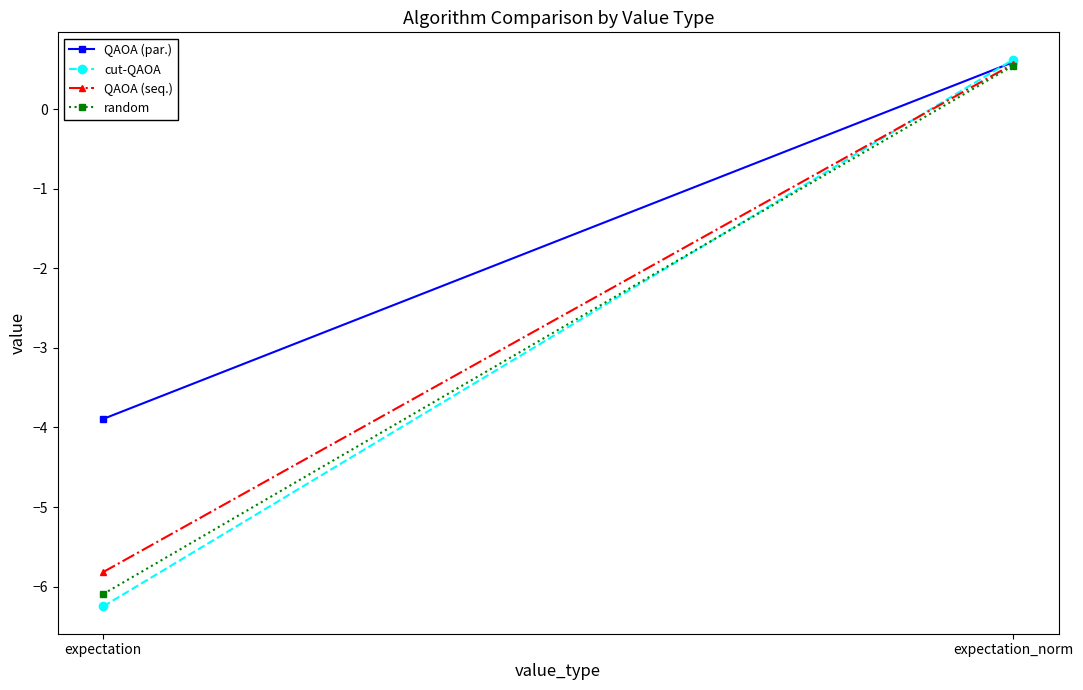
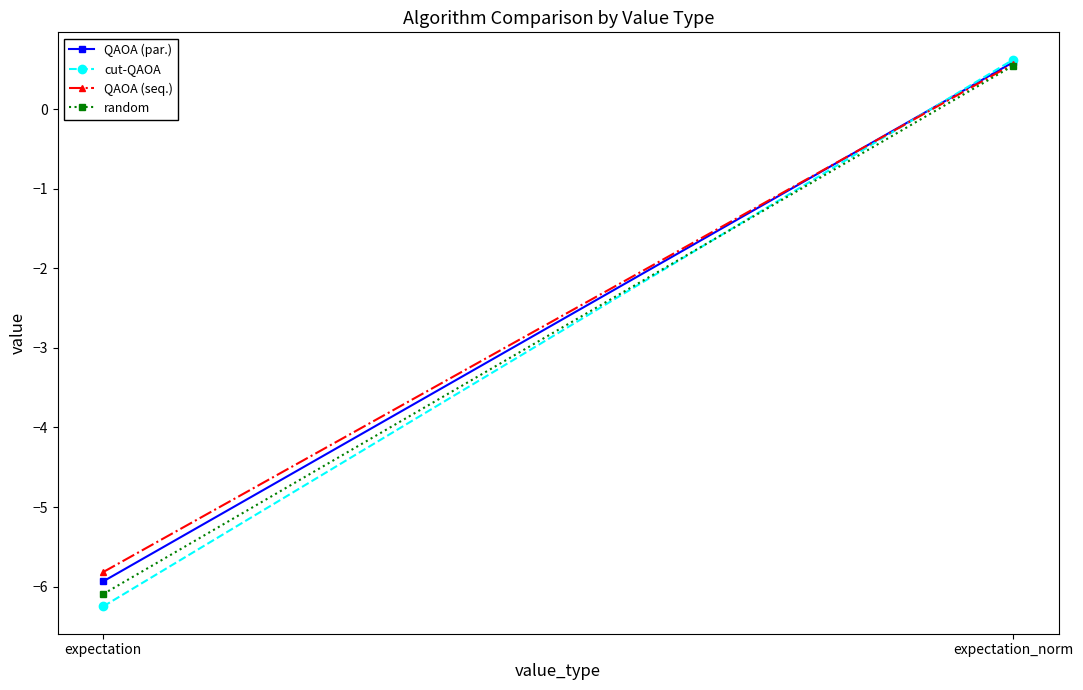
  {
    "QAOA (par.)": {
-     "expectation": -3.9
+     "expectation": -5.9
    },
    "cut-QAOA": {
      "expectation": -6.2
    },
    "QAOA (seq.)": {
      "expectation": -5.8
    },
    "random": {
      "expectation": -6.1
    }
  }
